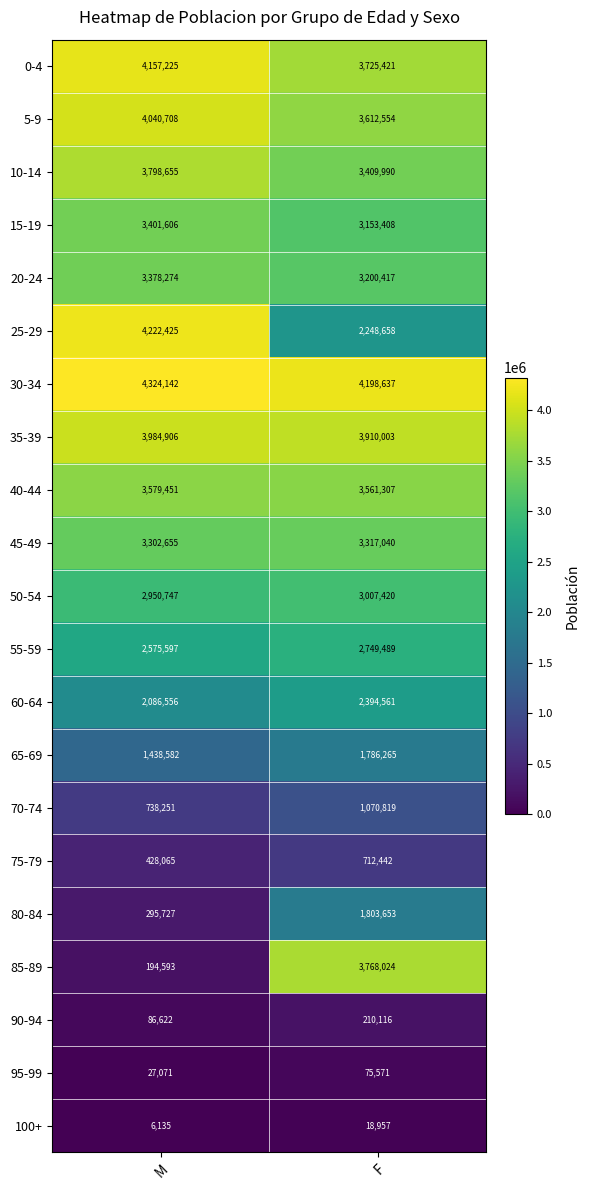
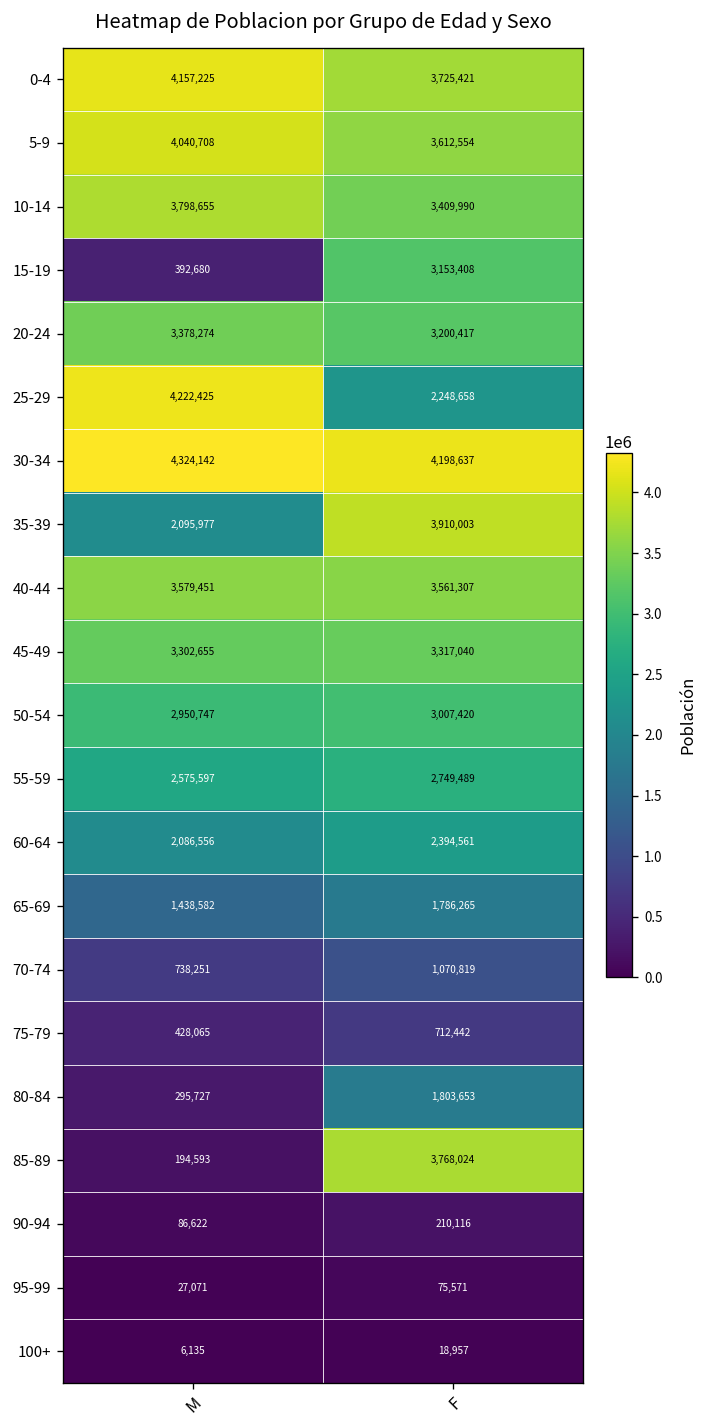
  {
    "0-4": {
      "M": "4,157,225",
      "F": "3,725,421"
    },
    "5-9": {
      "M": "4,040,708",
      "F": "3,612,554"
    },
    "10-14": {
      "M": "3,798,655",
      "F": "3,409,990"
    },
    "15-19": {
-     "M": "3,401,606",
+     "M": "392,680",
      "F": "3,153,408"
    },
    "20-24": {
      "M": "3,378,274",
      "F": "3,200,417"
    },
    "25-29": {
      "M": "4,222,425",
      "F": "2,248,658"
    },
    "30-34": {
      "M": "4,324,142",
      "F": "4,198,637"
    },
    "35-39": {
-     "M": "3,984,906",
+     "M": "2,095,977",
      "F": "3,910,003"
    },
    "40-44": {
      "M": "3,579,451",
      "F": "3,561,307"
    },
    "45-49": {
      "M": "3,302,655",
      "F": "3,317,040"
    },
    "50-54": {
      "M": "2,950,747",
      "F": "3,007,420"
    },
    "55-59": {
      "M": "2,575,597",
      "F": "2,749,489"
    },
    "60-64": {
      "M": "2,086,556",
      "F": "2,394,561"
    },
    "65-69": {
      "M": "1,438,582",
      "F": "1,786,265"
    },
    "70-74": {
      "M": "738,251",
      "F": "1,070,819"
    },
    "75-79": {
      "M": "428,065",
      "F": "712,442"
    },
    "80-84": {
      "M": "295,727",
      "F": "1,803,653"
    },
    "85-89": {
      "M": "194,593",
      "F": "3,768,024"
    },
    "90-94": {
      "M": "86,622",
      "F": "210,116"
    },
    "95-99": {
      "M": "27,071",
      "F": "75,571"
    },
    "100+": {
      "M": "6,135",
      "F": "18,957"
    }
  }
